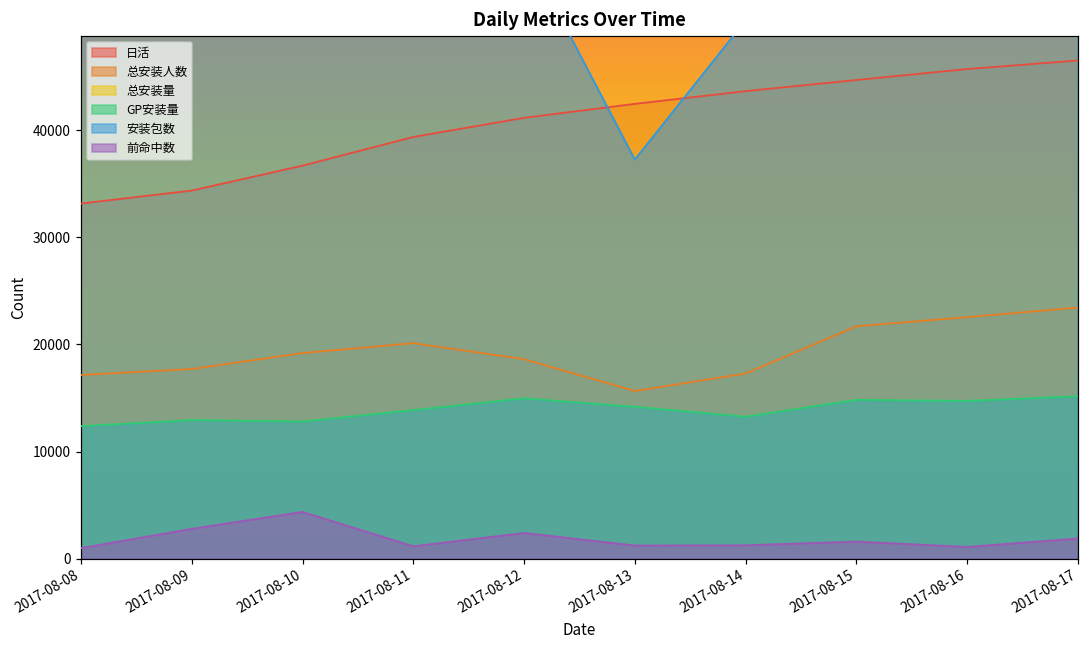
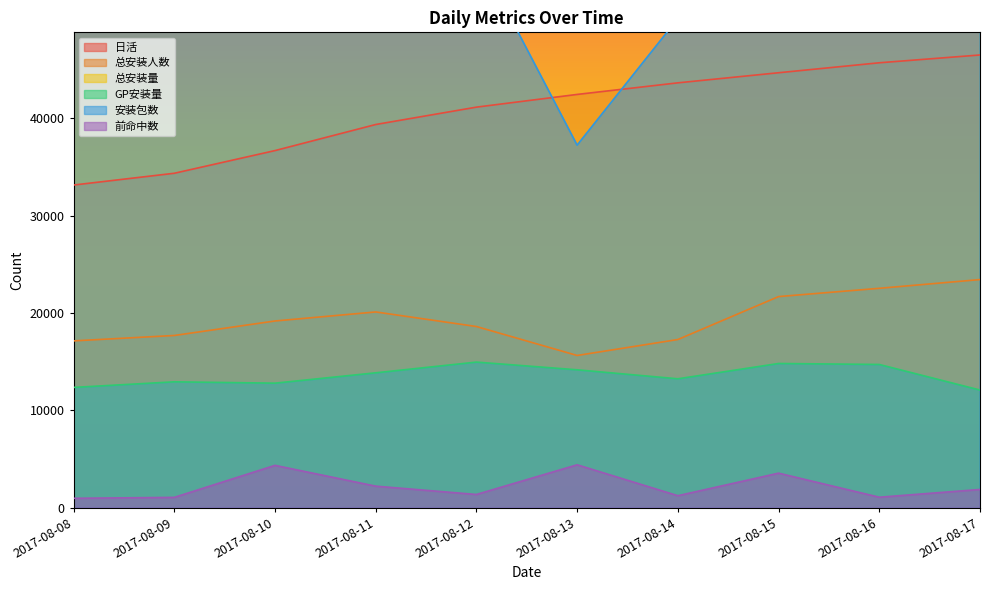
  {
    "GP安装量": {
      "2017-08-08": 12000,
      "2017-08-09": 13000,
      "2017-08-10": 13000,
      "2017-08-11": 14000,
      "2017-08-12": 15000,
      "2017-08-13": 14000,
      "2017-08-14": 13000,
      "2017-08-15": 15000,
      "2017-08-16": 15000,
-     "2017-08-17": 15000
+     "2017-08-17": 12000
    },
    "安装包数": {
      "2017-08-13": 37000
    },
    "前命中数": {
      "2017-08-08": 1000,
-     "2017-08-09": 3000,
+     "2017-08-09": 1000,
      "2017-08-10": 4000,
-     "2017-08-11": 1000,
-     "2017-08-12": 2000,
-     "2017-08-13": 1000,
+     "2017-08-11": 2000,
+     "2017-08-12": 1000,
+     "2017-08-13": 4000,
      "2017-08-14": 1000,
-     "2017-08-15": 2000,
+     "2017-08-15": 4000,
      "2017-08-16": 1000,
      "2017-08-17": 2000
    }
  }
